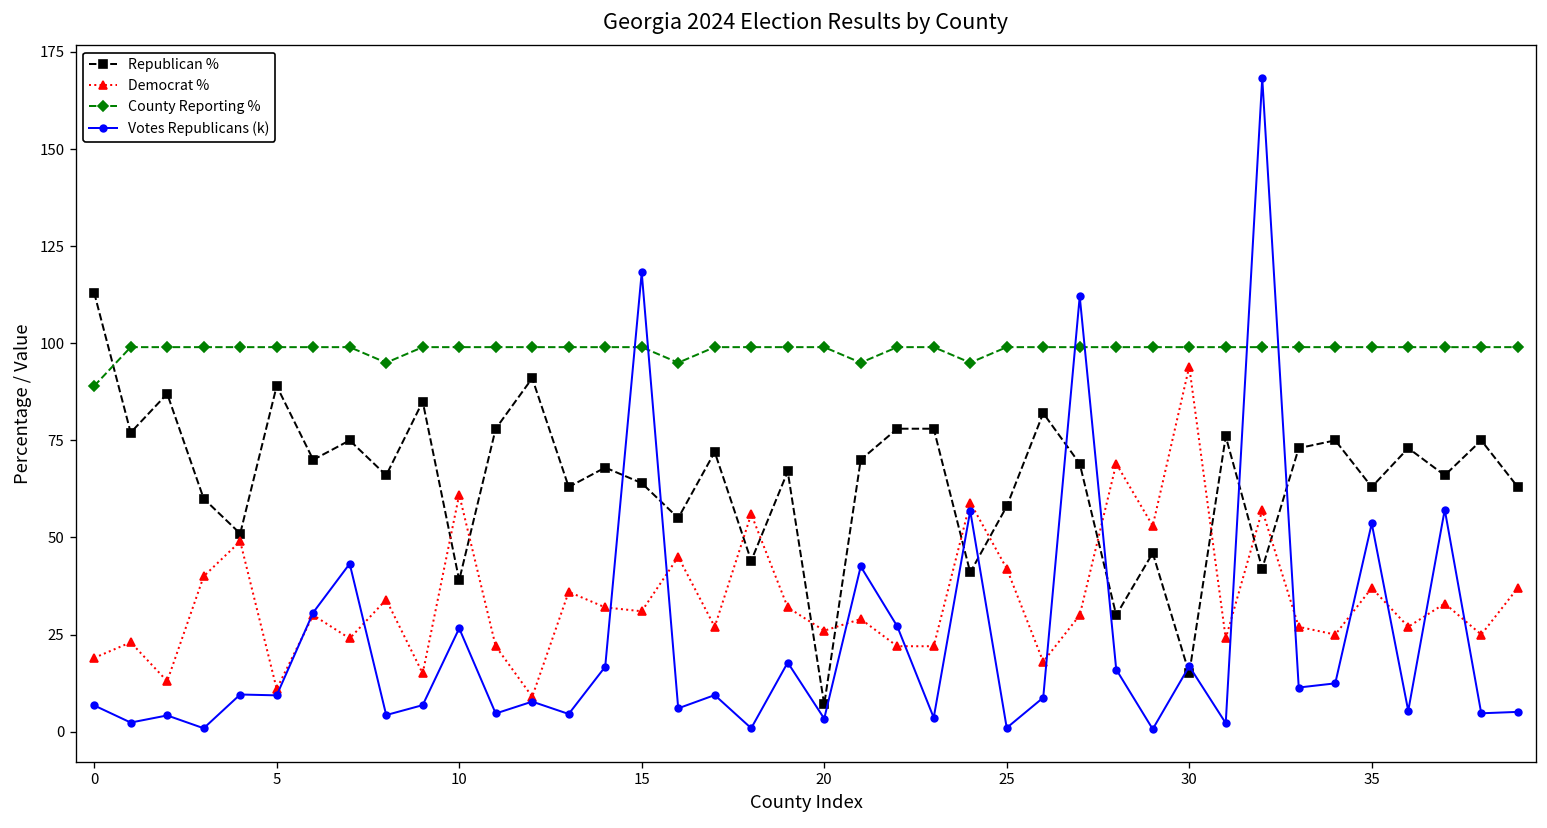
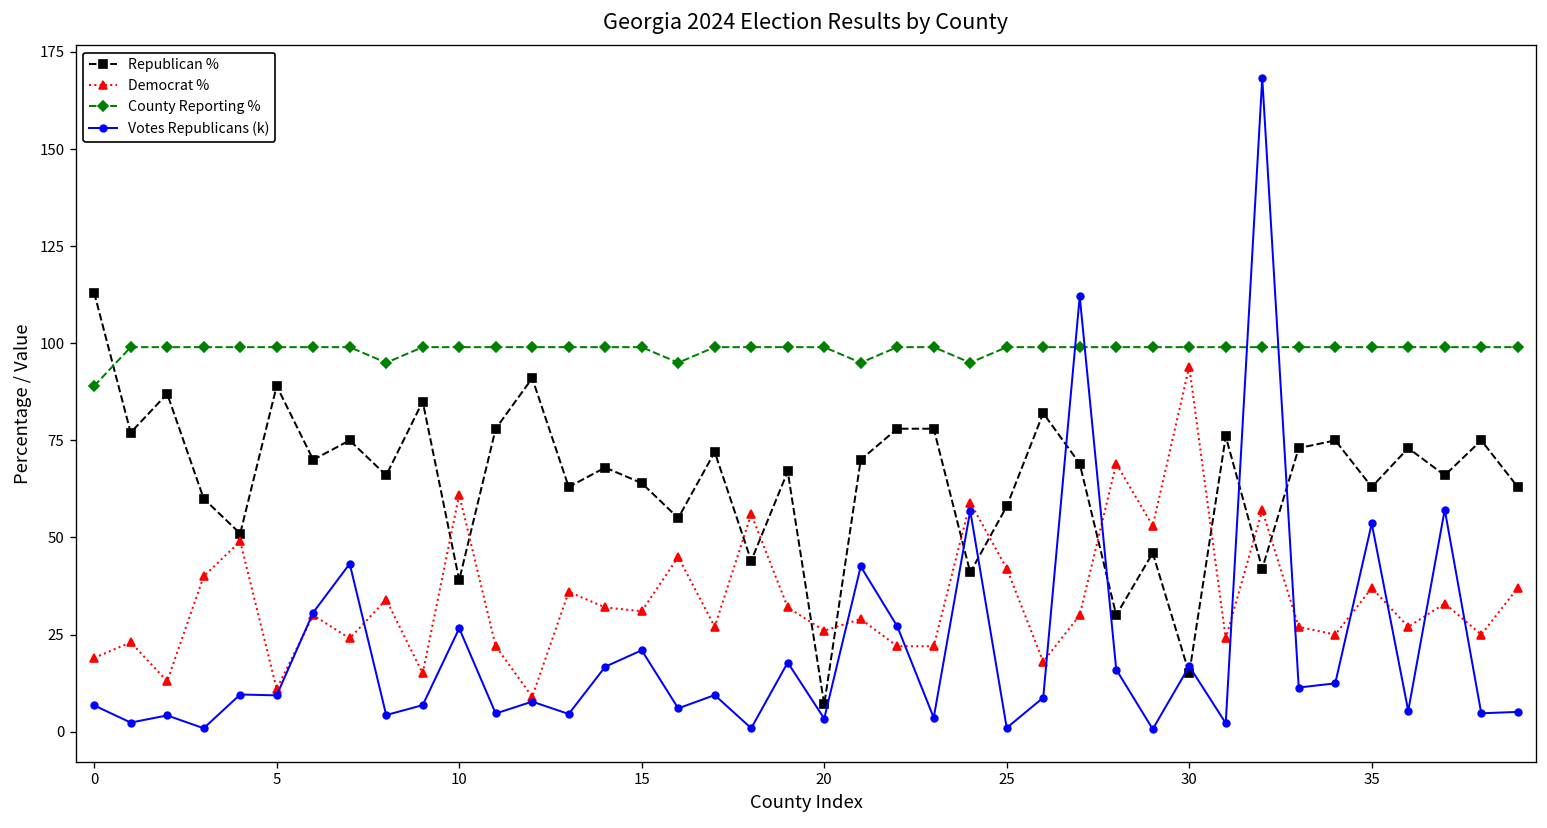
  {
    "Republican %": {
      "0": 113,
      "5": 89,
      "10": 39,
      "15": 64,
      "20": 7,
      "25": 58,
      "30": 15,
      "35": 63
    },
    "Democrat %": {
      "0": 19,
      "5": 11,
      "10": 61,
      "15": 31,
      "20": 26,
      "25": 42,
      "30": 94,
      "35": 37
    },
    "County Reporting %": {
      "0": 89,
      "5": 99,
      "10": 99,
      "15": 99,
      "20": 99,
      "25": 99,
      "30": 99,
      "35": 99
    },
    "Votes Republicans (k)": {
      "0": 7,
      "5": 9,
      "10": 27,
-     "15": 118,
+     "15": 21,
      "20": 3,
      "25": 1,
      "30": 17,
      "35": 54
    }
  }
